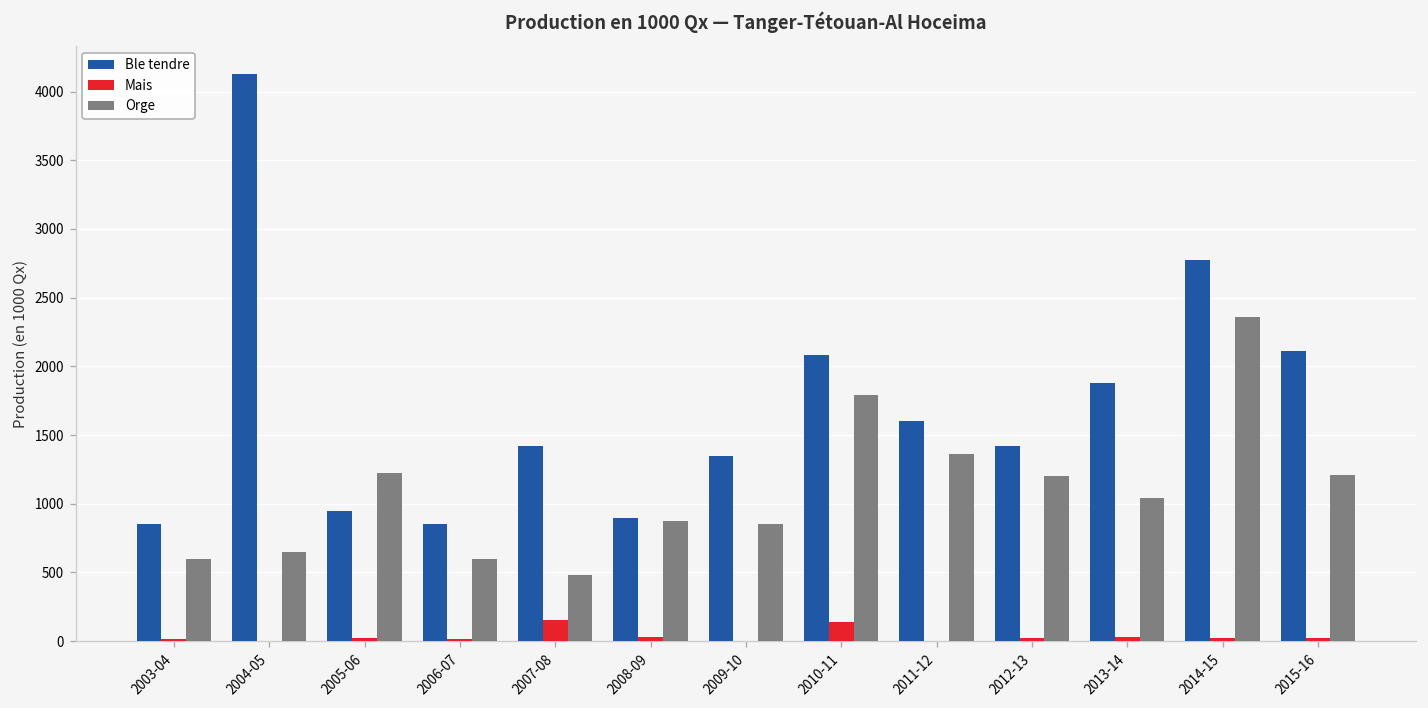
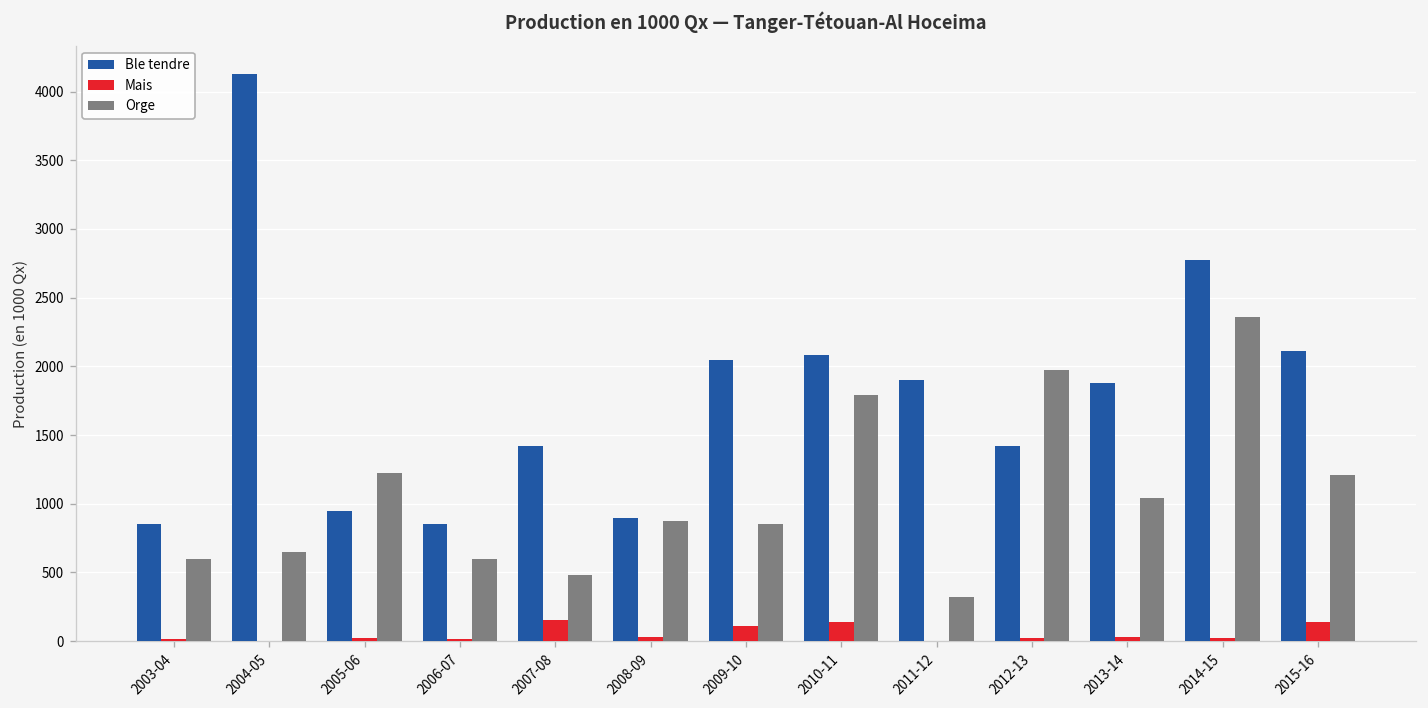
  {
    "Ble tendre": {
      "2003-04": 850,
      "2004-05": 4120,
      "2005-06": 950,
      "2006-07": 850,
      "2007-08": 1420,
      "2008-09": 900,
-     "2009-10": 1350,
+     "2009-10": 2040,
      "2010-11": 2080,
-     "2011-12": 1600,
+     "2011-12": 1900,
      "2012-13": 1420,
      "2013-14": 1880,
      "2014-15": 2780,
      "2015-16": 2110
    },
    "Mais": {
      "2005-06": 20,
      "2007-08": 150,
      "2008-09": 30,
-     "2009-10": 0,
+     "2009-10": 110,
      "2010-11": 140,
      "2012-13": 20,
      "2013-14": 30,
-     "2015-16": 20
+     "2015-16": 140
    },
    "Orge": {
      "2003-04": 600,
      "2004-05": 650,
      "2005-06": 1220,
      "2006-07": 600,
      "2007-08": 480,
      "2008-09": 870,
      "2009-10": 850,
      "2010-11": 1790,
-     "2011-12": 1360,
-     "2012-13": 1200,
+     "2011-12": 320,
+     "2012-13": 1970,
      "2013-14": 1040,
      "2014-15": 2360,
      "2015-16": 1210
    }
  }
